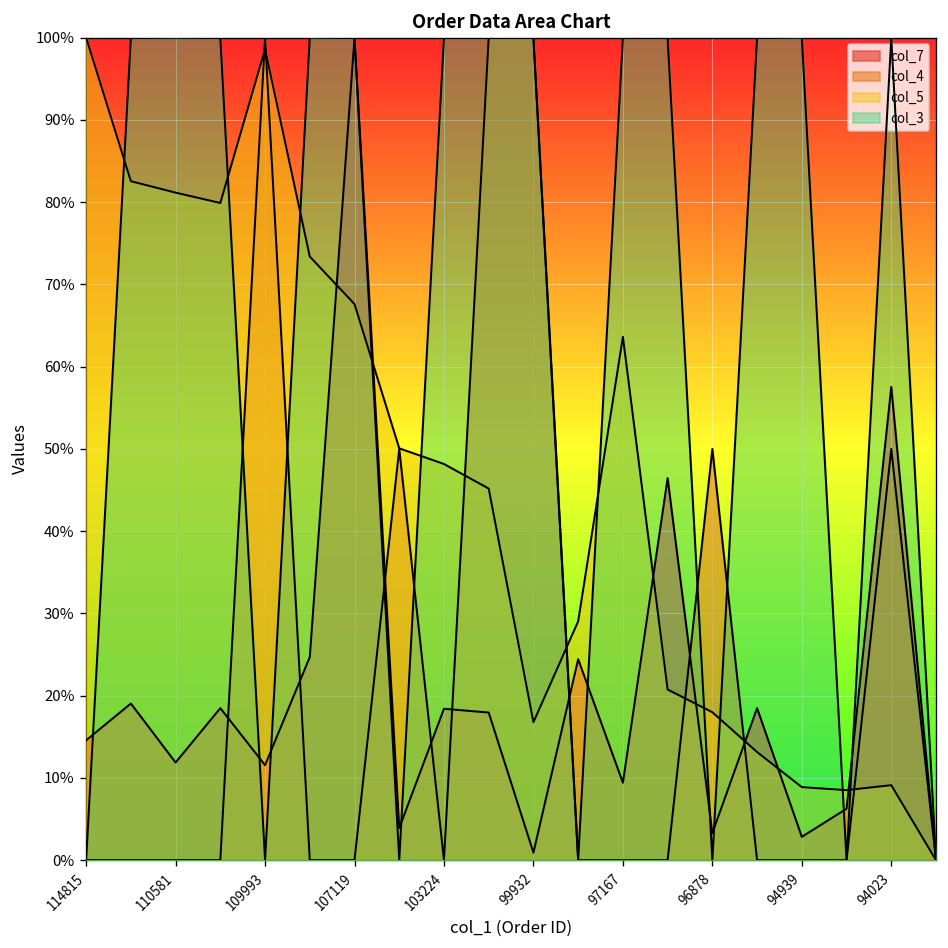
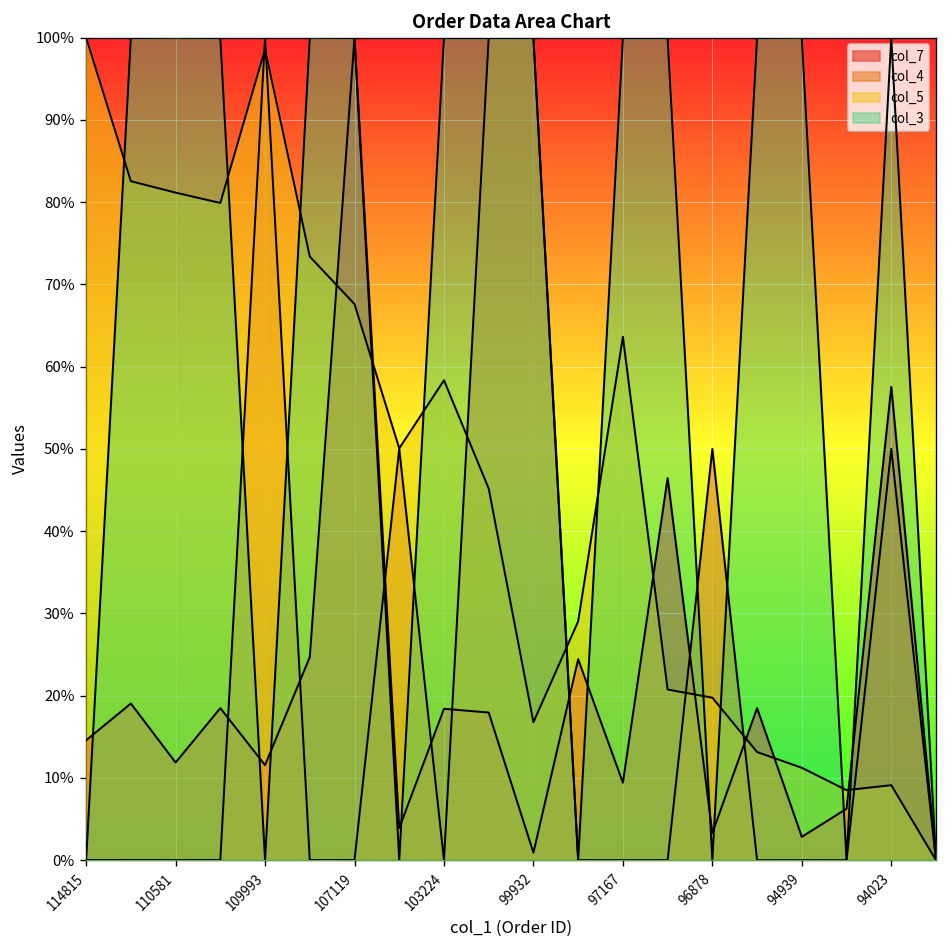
  {
    "col_5": {
      "114815": "100%",
      "110581": "81%",
      "109993": "99%",
      "107119": "68%",
-     "103224": "48%",
+     "103224": "58%",
      "99932": "17%",
      "97167": "64%",
-     "96878": "18%",
-     "94939": "9%",
+     "96878": "20%",
+     "94939": "11%",
      "94023": "9%"
    },
    "col_3": {
      "110581": "100%",
      "109993": "0%",
      "103224": "100%",
      "97167": "100%",
      "96878": "0%",
      "94939": "100%",
      "94023": "100%"
    }
  }
